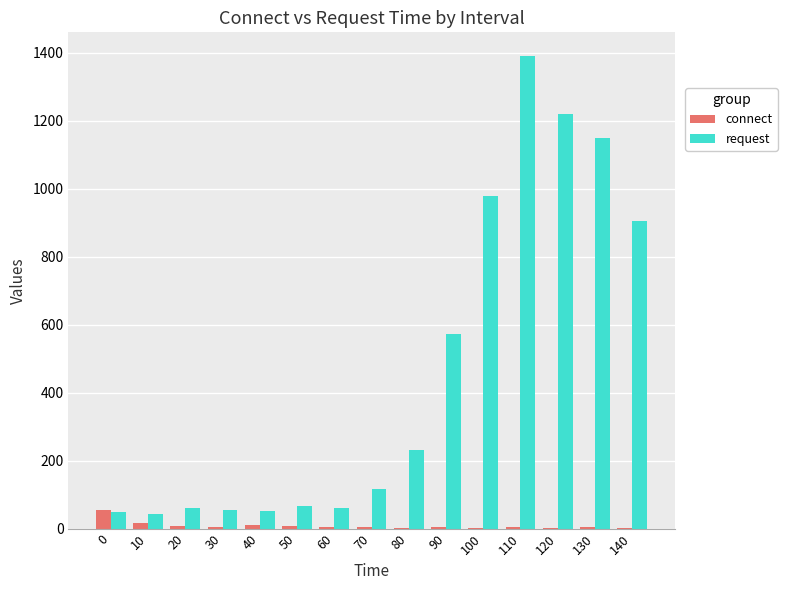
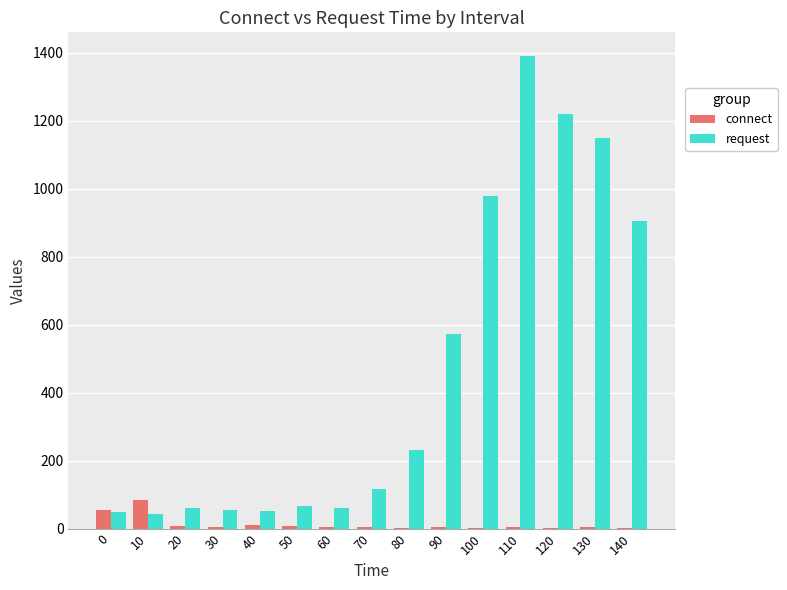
  {
    "connect": {
      "0": 50,
-     "10": 20,
+     "10": 80,
      "40": 10
    },
    "request": {
      "0": 50,
      "10": 40,
      "20": 60,
      "30": 50,
      "40": 50,
      "50": 70,
      "60": 60,
      "70": 120,
      "80": 230,
      "90": 570,
      "100": 980,
      "110": 1390,
      "120": 1220,
      "130": 1150,
      "140": 910
    }
  }
